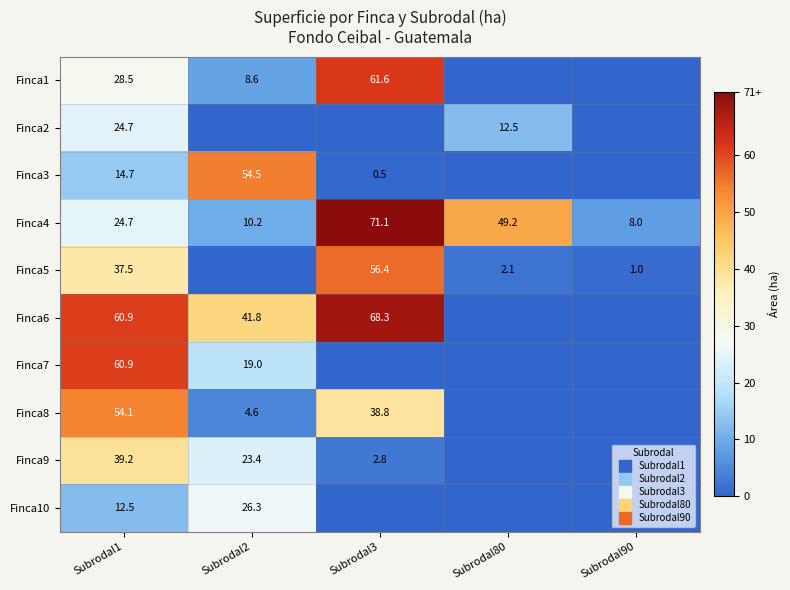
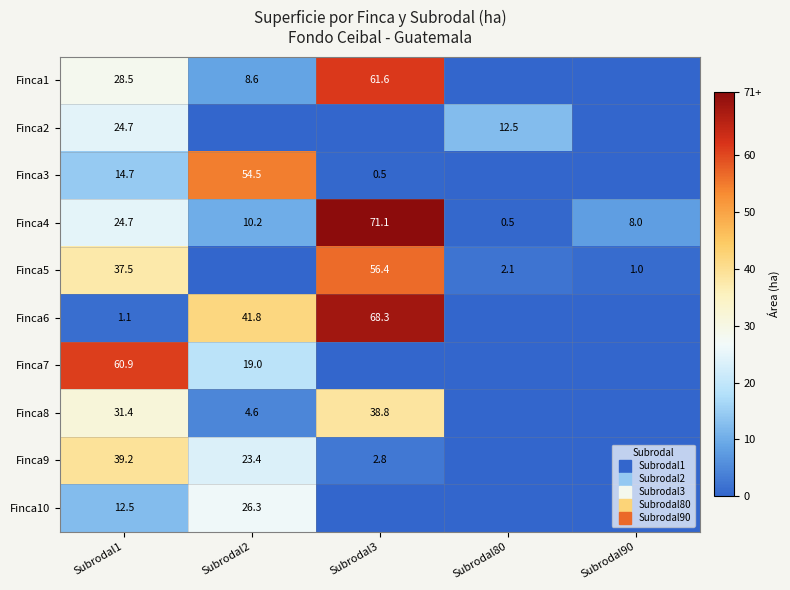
  {
    "Finca1": {
      "Subrodal1": 28.5,
      "Subrodal2": 8.6,
      "Subrodal3": 61.6
    },
    "Finca2": {
      "Subrodal1": 24.7,
      "Subrodal80": 12.5
    },
    "Finca3": {
      "Subrodal1": 14.7,
      "Subrodal2": 54.5,
      "Subrodal3": 0.5
    },
    "Finca4": {
      "Subrodal1": 24.7,
      "Subrodal2": 10.2,
      "Subrodal3": 71.1,
-     "Subrodal80": 49.2,
+     "Subrodal80": 0.5,
      "Subrodal90": 8.0
    },
    "Finca5": {
      "Subrodal1": 37.5,
      "Subrodal3": 56.4,
      "Subrodal80": 2.1,
      "Subrodal90": 1.0
    },
    "Finca6": {
-     "Subrodal1": 60.9,
+     "Subrodal1": 1.1,
      "Subrodal2": 41.8,
      "Subrodal3": 68.3
    },
    "Finca7": {
      "Subrodal1": 60.9,
      "Subrodal2": 19.0
    },
    "Finca8": {
-     "Subrodal1": 54.1,
+     "Subrodal1": 31.4,
      "Subrodal2": 4.6,
      "Subrodal3": 38.8
    },
    "Finca9": {
      "Subrodal1": 39.2,
      "Subrodal2": 23.4,
      "Subrodal3": 2.8
    },
    "Finca10": {
      "Subrodal1": 12.5,
      "Subrodal2": 26.3
    }
  }
